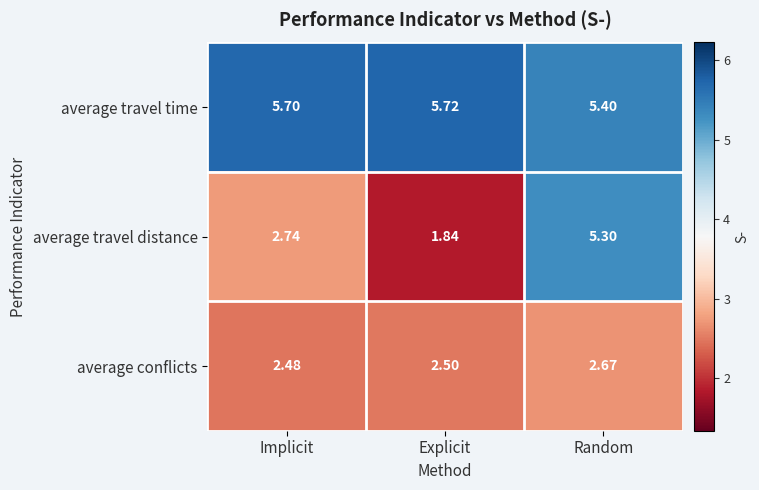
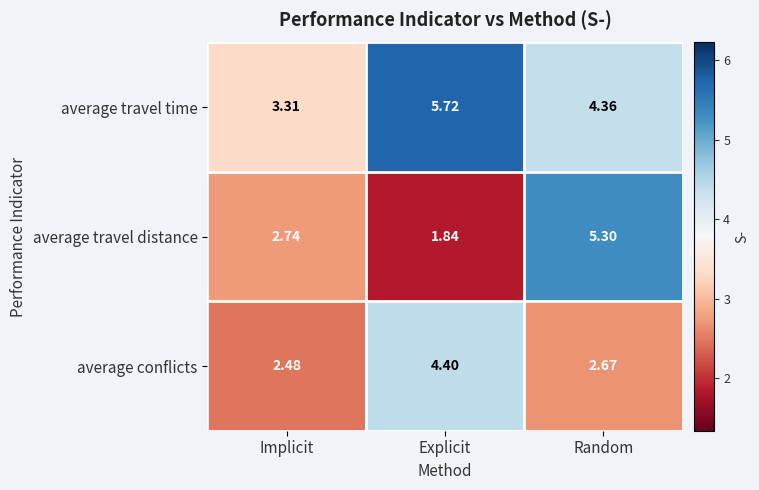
  {
    "average travel time": {
-     "Implicit": 5.70,
+     "Implicit": 3.31,
      "Explicit": 5.72,
-     "Random": 5.40
+     "Random": 4.36
    },
    "average travel distance": {
      "Implicit": 2.74,
      "Explicit": 1.84,
      "Random": 5.30
    },
    "average conflicts": {
      "Implicit": 2.48,
-     "Explicit": 2.50,
+     "Explicit": 4.40,
      "Random": 2.67
    }
  }
